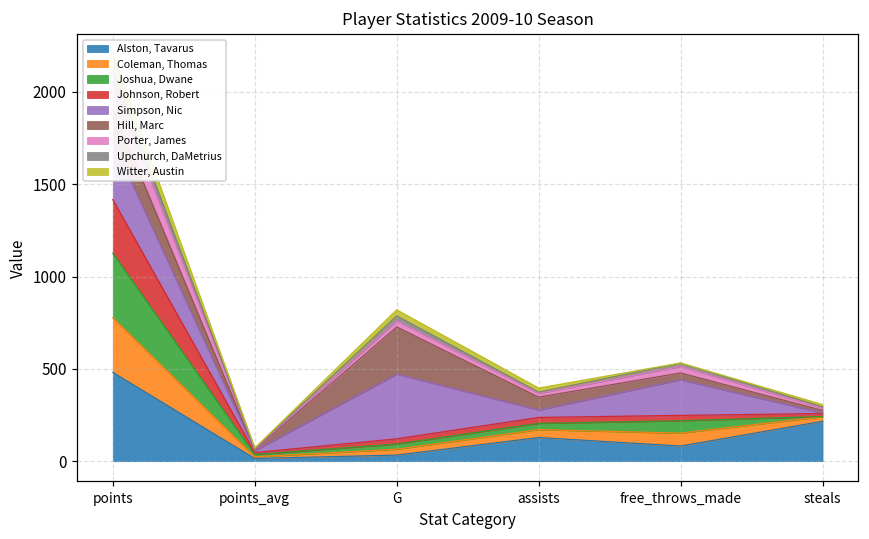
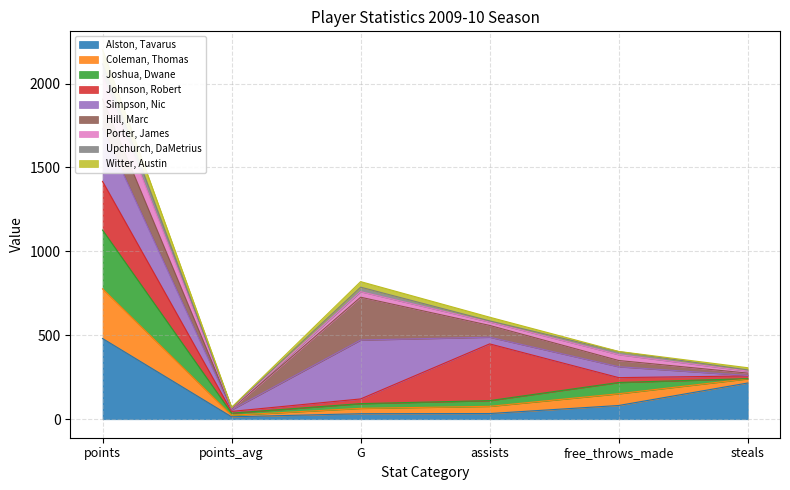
  {
    "Alston, Tavarus": {
      "points": 480,
      "G": 30,
-     "assists": 130,
+     "assists": 30,
      "free_throws_made": 80,
      "steals": 220
    },
    "Coleman, Thomas": {
      "points": 300,
      "G": 30,
      "assists": 40,
      "free_throws_made": 70
    },
    "Joshua, Dwane": {
      "points": 350,
      "G": 30,
      "assists": 30,
      "free_throws_made": 70
    },
    "Johnson, Robert": {
      "points": 290,
      "G": 30,
-     "assists": 30,
+     "assists": 340,
      "free_throws_made": 30
    },
    "Simpson, Nic": {
      "G": 350,
      "assists": 40,
-     "free_throws_made": 190
+     "free_throws_made": 70
    },
    "Hill, Marc": {
      "G": 260,
      "assists": 70,
      "free_throws_made": 40
    },
    "Porter, James": {
      "G": 30,
      "free_throws_made": 40
    },
    "Upchurch, DaMetrius": {
      "G": 30
    },
    "Witter, Austin": {
      "G": 30,
      "assists": 20
    }
  }
